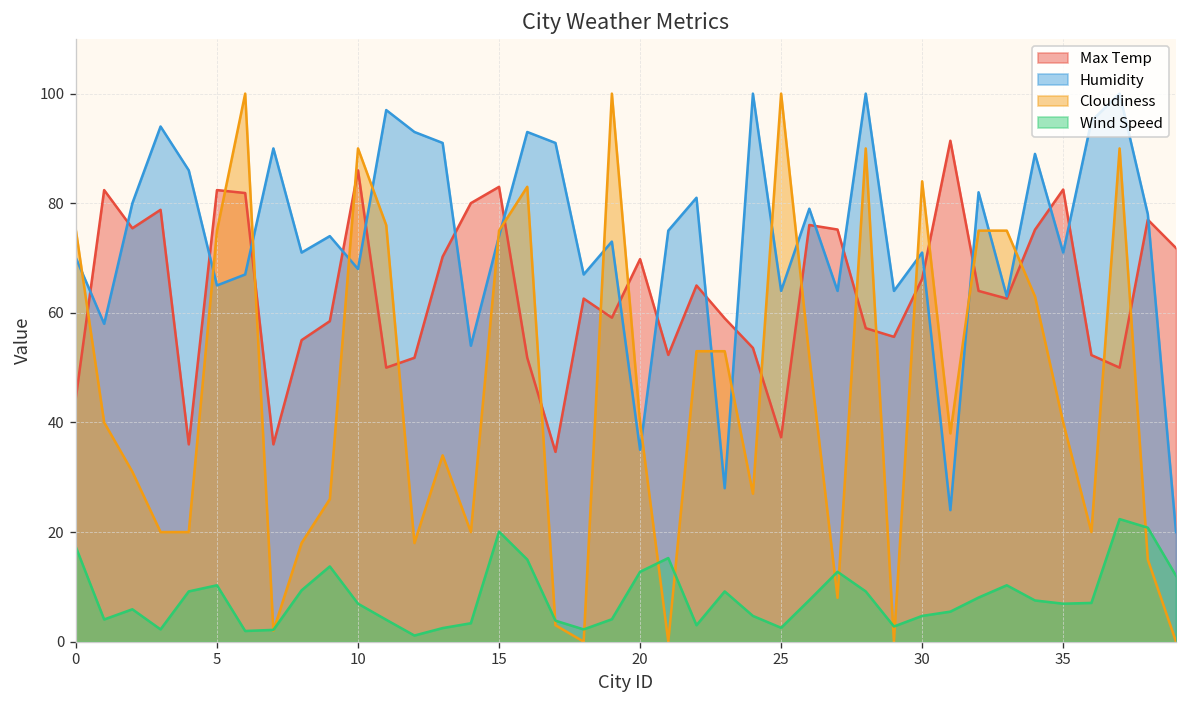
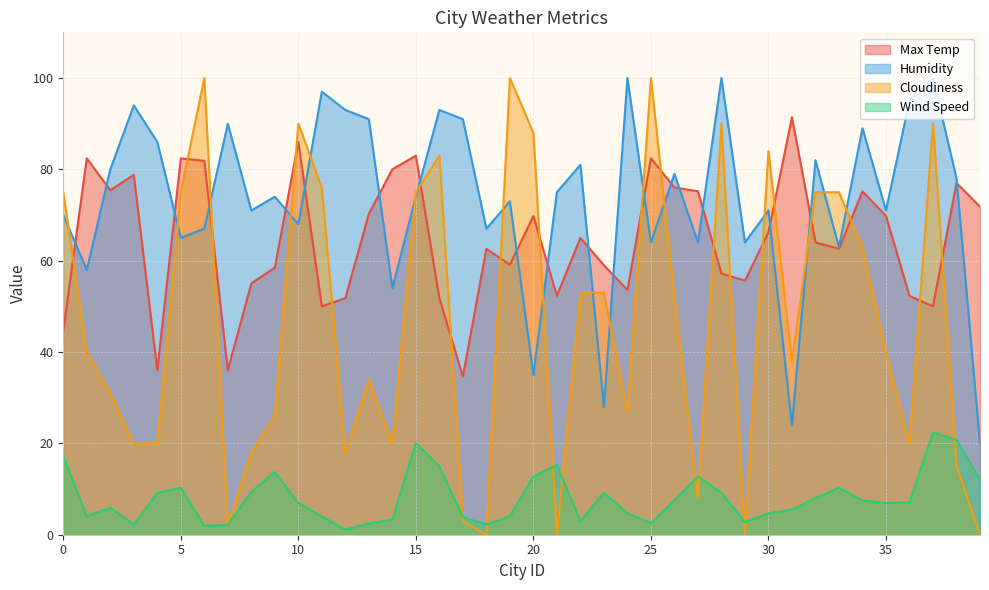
  {
    "Max Temp": {
      "0": 45,
      "5": 82,
      "10": 86,
      "15": 83,
      "20": 70,
-     "25": 37,
+     "25": 82,
      "30": 66,
-     "35": 83
+     "35": 70
    },
    "Humidity": {
      "0": 70,
      "5": 65,
      "10": 68,
      "15": 74,
      "20": 35,
      "25": 64,
      "30": 71,
      "35": 71
    },
    "Cloudiness": {
      "0": 75,
      "5": 75,
      "10": 90,
      "15": 75,
-     "20": 40,
+     "20": 88,
      "25": 100,
      "30": 84,
      "35": 40
    },
    "Wind Speed": {
      "0": 17,
      "5": 10,
      "10": 7,
      "15": 20,
      "20": 13,
      "25": 3,
      "30": 5,
      "35": 7
    }
  }
